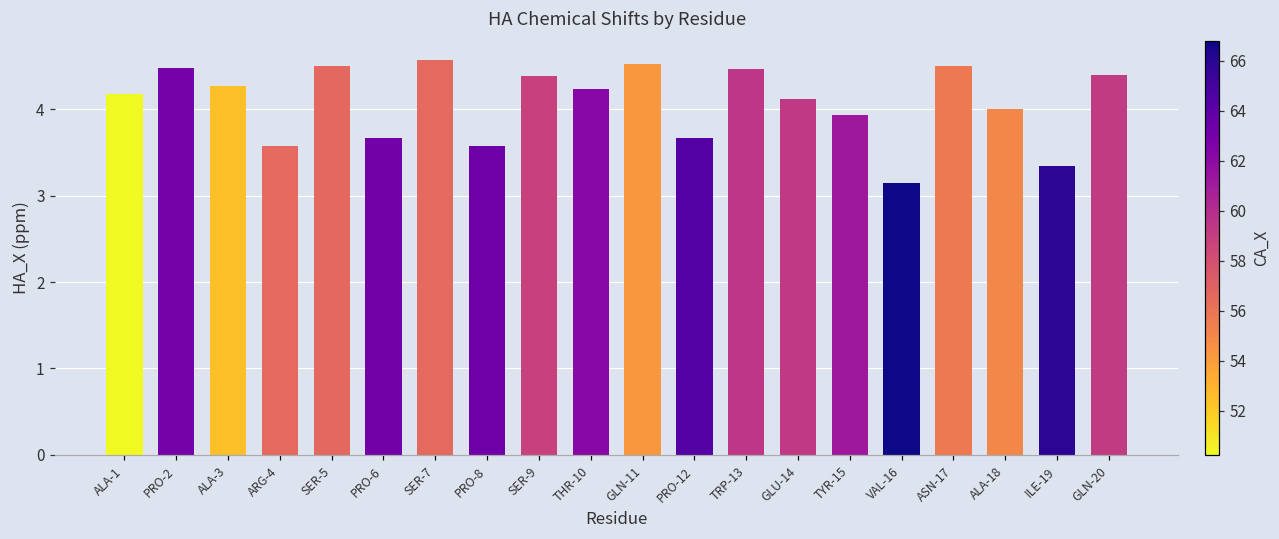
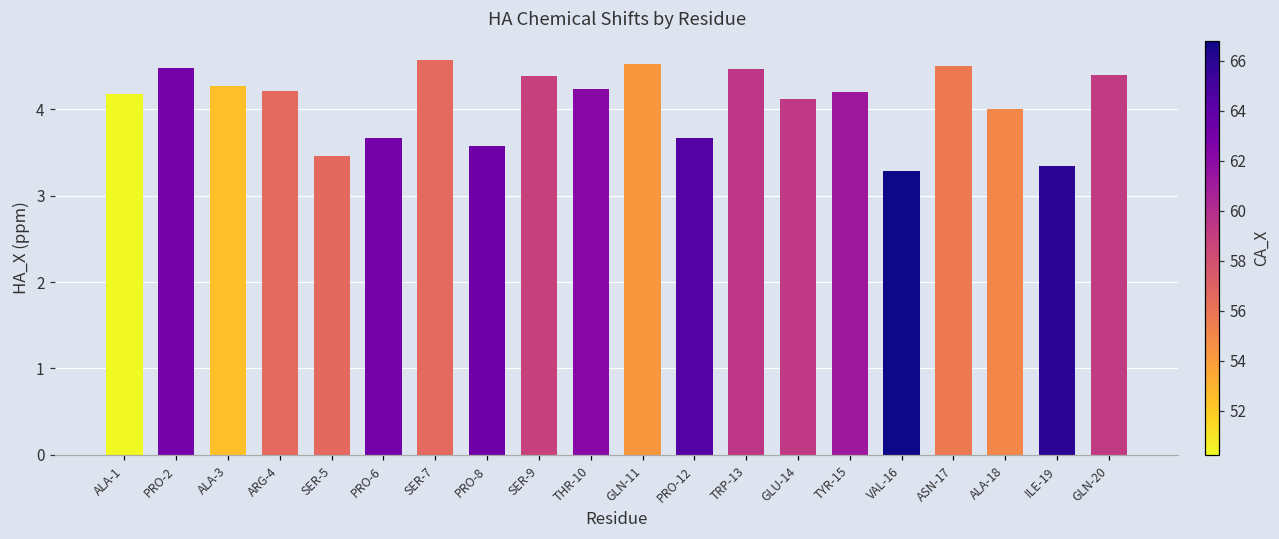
  {
    "ALA-1": 4.2,
    "PRO-2": 4.5,
    "ALA-3": 4.3,
-   "ARG-4": 3.6,
-   "SER-5": 4.5,
+   "ARG-4": 4.2,
+   "SER-5": 3.5,
    "PRO-6": 3.7,
    "SER-7": 4.6,
    "PRO-8": 3.6,
    "SER-9": 4.4,
    "THR-10": 4.2,
    "GLN-11": 4.5,
    "PRO-12": 3.7,
    "TRP-13": 4.5,
    "GLU-14": 4.1,
-   "TYR-15": 3.9,
-   "VAL-16": 3.1,
+   "TYR-15": 4.2,
+   "VAL-16": 3.3,
    "ASN-17": 4.5,
    "ALA-18": 4.0,
    "ILE-19": 3.3,
    "GLN-20": 4.4
  }
